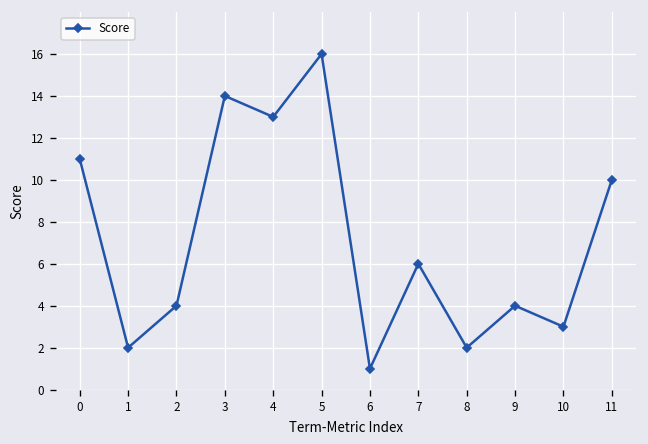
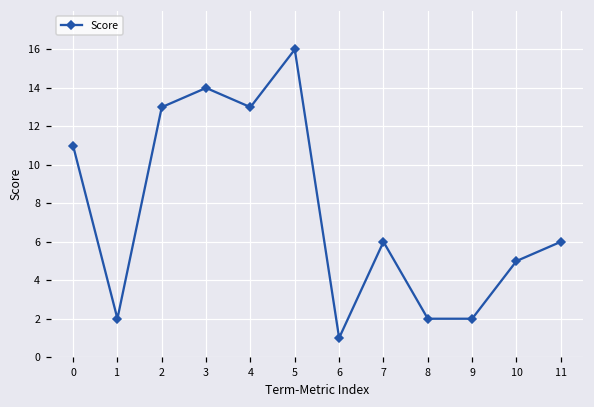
  {
    "0": 11,
    "1": 2,
-   "2": 4,
+   "2": 13,
    "3": 14,
    "4": 13,
    "5": 16,
    "6": 1,
    "7": 6,
    "8": 2,
-   "9": 4,
-   "10": 3,
-   "11": 10
+   "9": 2,
+   "10": 5,
+   "11": 6
  }
